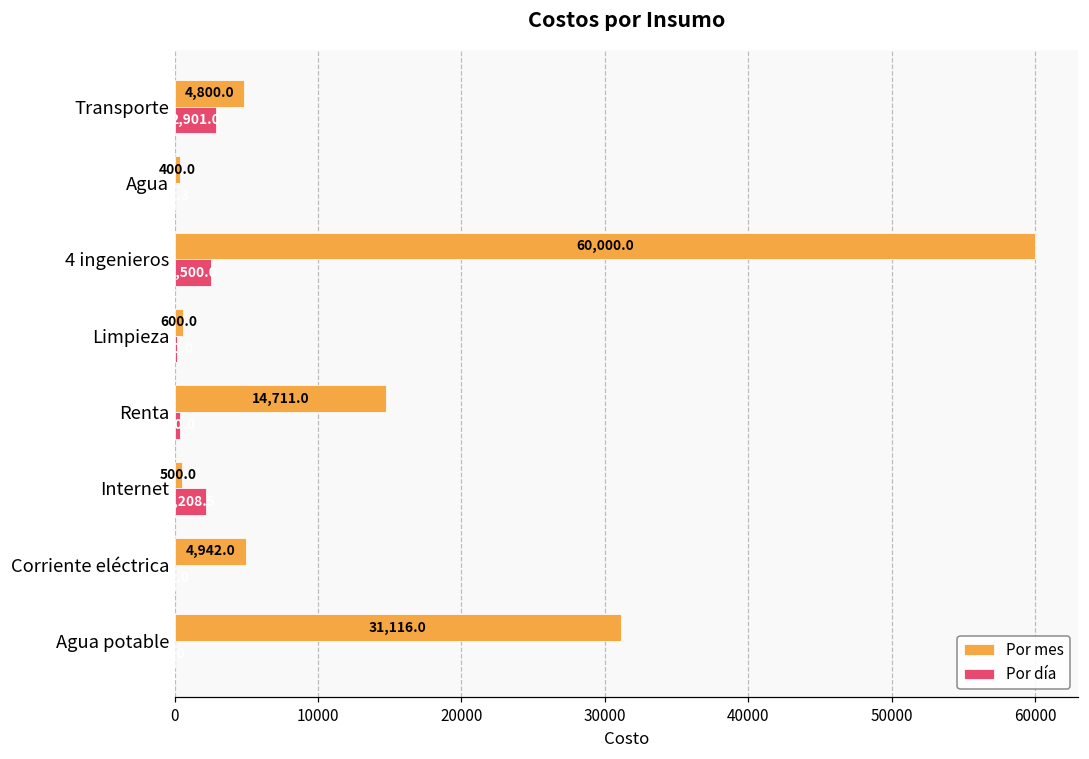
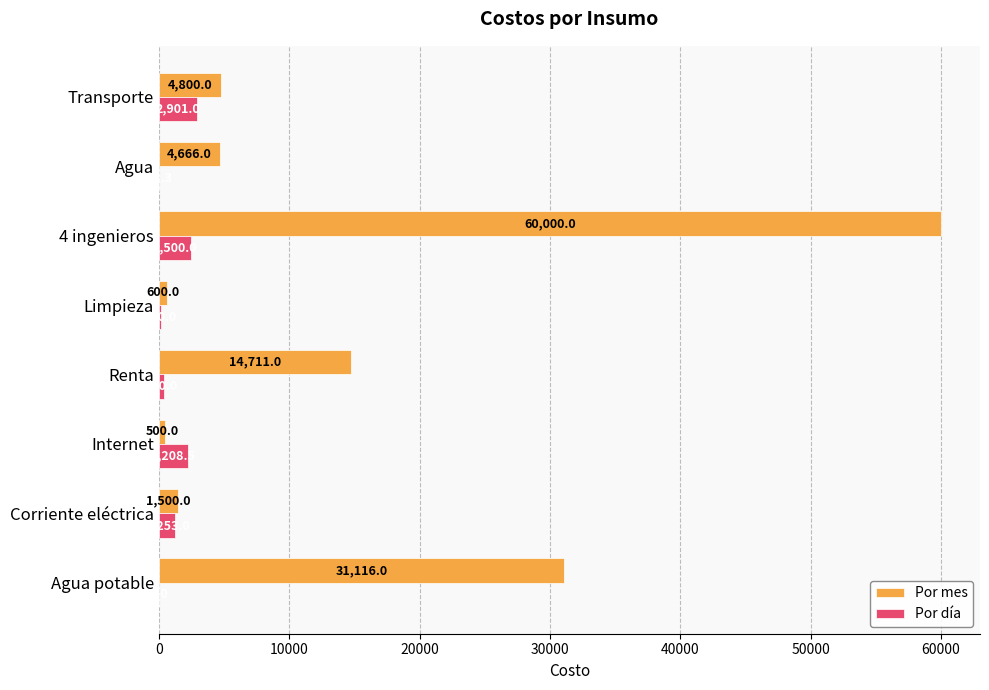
  {
    "Por mes": {
      "Transporte": "4,800.0",
-     "Agua": "400.0",
+     "Agua": "4,666.0",
      "4 ingenieros": "60,000.0",
      "Limpieza": "600.0",
      "Renta": "14,711.0",
      "Internet": "500.0",
-     "Corriente eléctrica": "4,942.0",
+     "Corriente eléctrica": "1,500.0",
      "Agua potable": "31,116.0"
    },
    "Por día": {
      "Renta": "400",
-     "Corriente eléctrica": "100"
+     "Corriente eléctrica": "1300"
    }
  }
